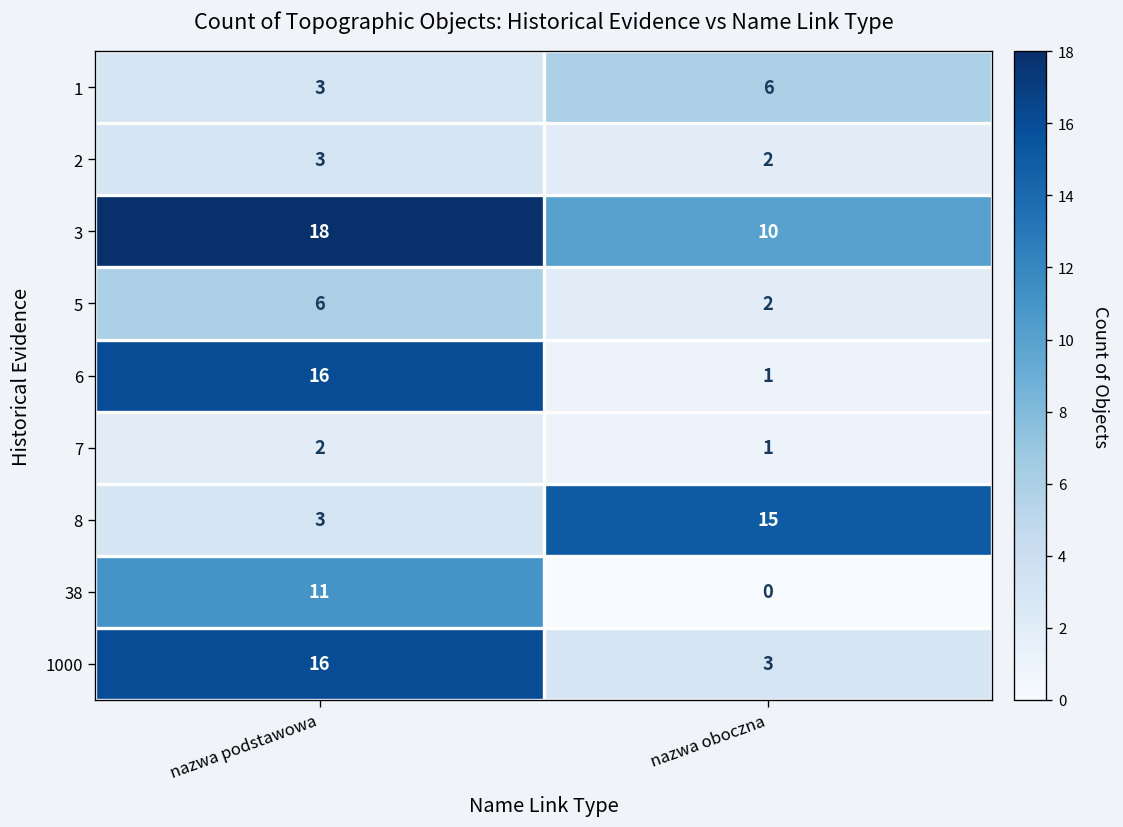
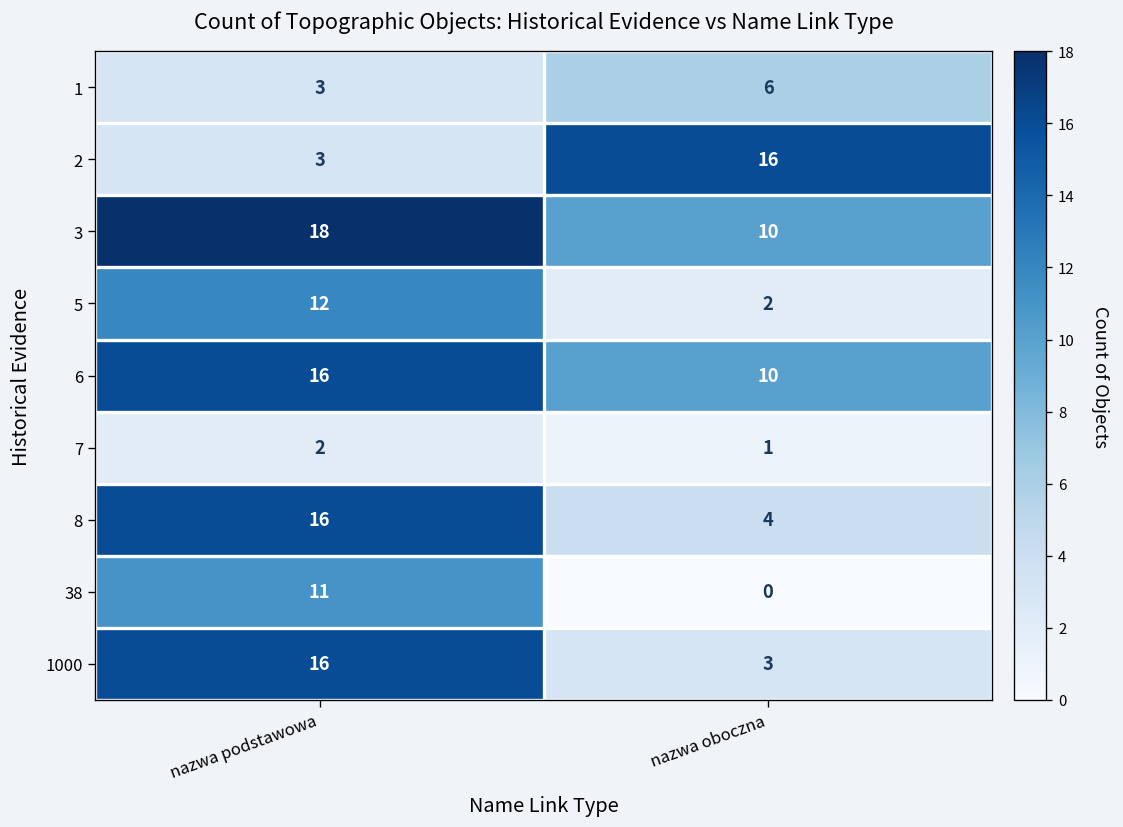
  {
    "1": {
      "nazwa podstawowa": 3,
      "nazwa oboczna": 6
    },
    "2": {
      "nazwa podstawowa": 3,
-     "nazwa oboczna": 2
+     "nazwa oboczna": 16
    },
    "3": {
      "nazwa podstawowa": 18,
      "nazwa oboczna": 10
    },
    "5": {
-     "nazwa podstawowa": 6,
+     "nazwa podstawowa": 12,
      "nazwa oboczna": 2
    },
    "6": {
      "nazwa podstawowa": 16,
-     "nazwa oboczna": 1
+     "nazwa oboczna": 10
    },
    "7": {
      "nazwa podstawowa": 2,
      "nazwa oboczna": 1
    },
    "8": {
-     "nazwa podstawowa": 3,
-     "nazwa oboczna": 15
+     "nazwa podstawowa": 16,
+     "nazwa oboczna": 4
    },
    "38": {
      "nazwa podstawowa": 11,
      "nazwa oboczna": 0
    },
    "1000": {
      "nazwa podstawowa": 16,
      "nazwa oboczna": 3
    }
  }
